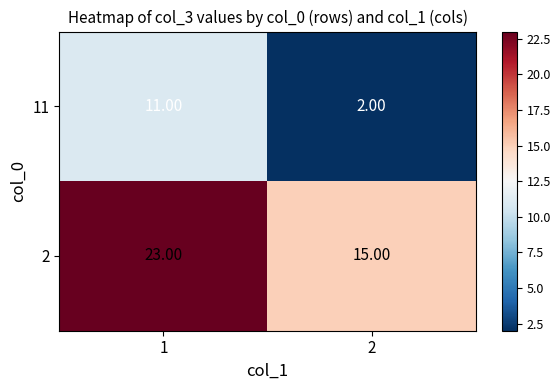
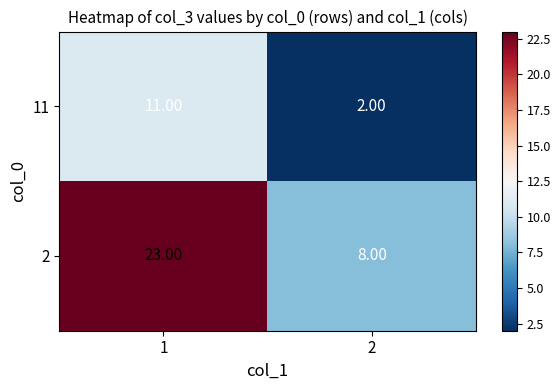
  {
    "11": {
      "2": 2.00
    },
    "2": {
      "1": 23.00,
-     "2": 15.00
+     "2": 8.00
    }
  }
